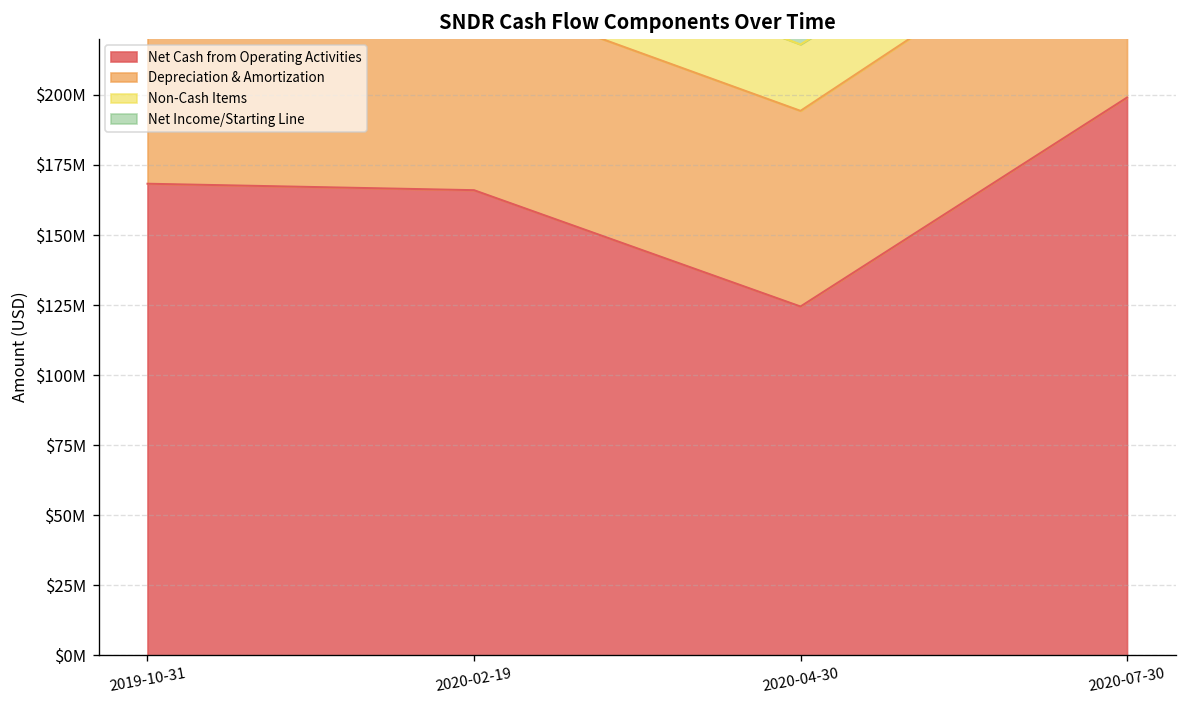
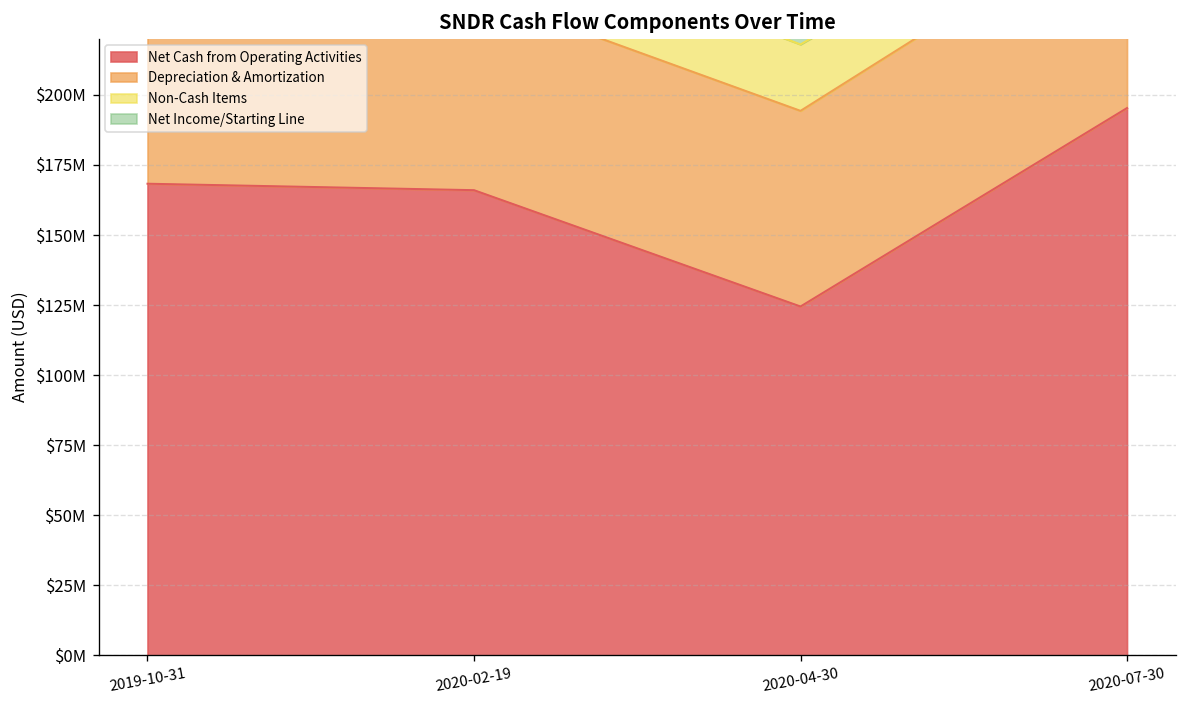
  {
    "Net Cash from Operating Activities": {
      "2019-10-31": "$168000000",
      "2020-02-19": "$166000000",
      "2020-04-30": "$125000000",
-     "2020-07-30": "$199000000"
+     "2020-07-30": "$195000000"
    },
    "Depreciation & Amortization": {
      "2020-04-30": "$70000000"
    },
    "Non-Cash Items": {
      "2020-04-30": "$24000000"
    }
  }
